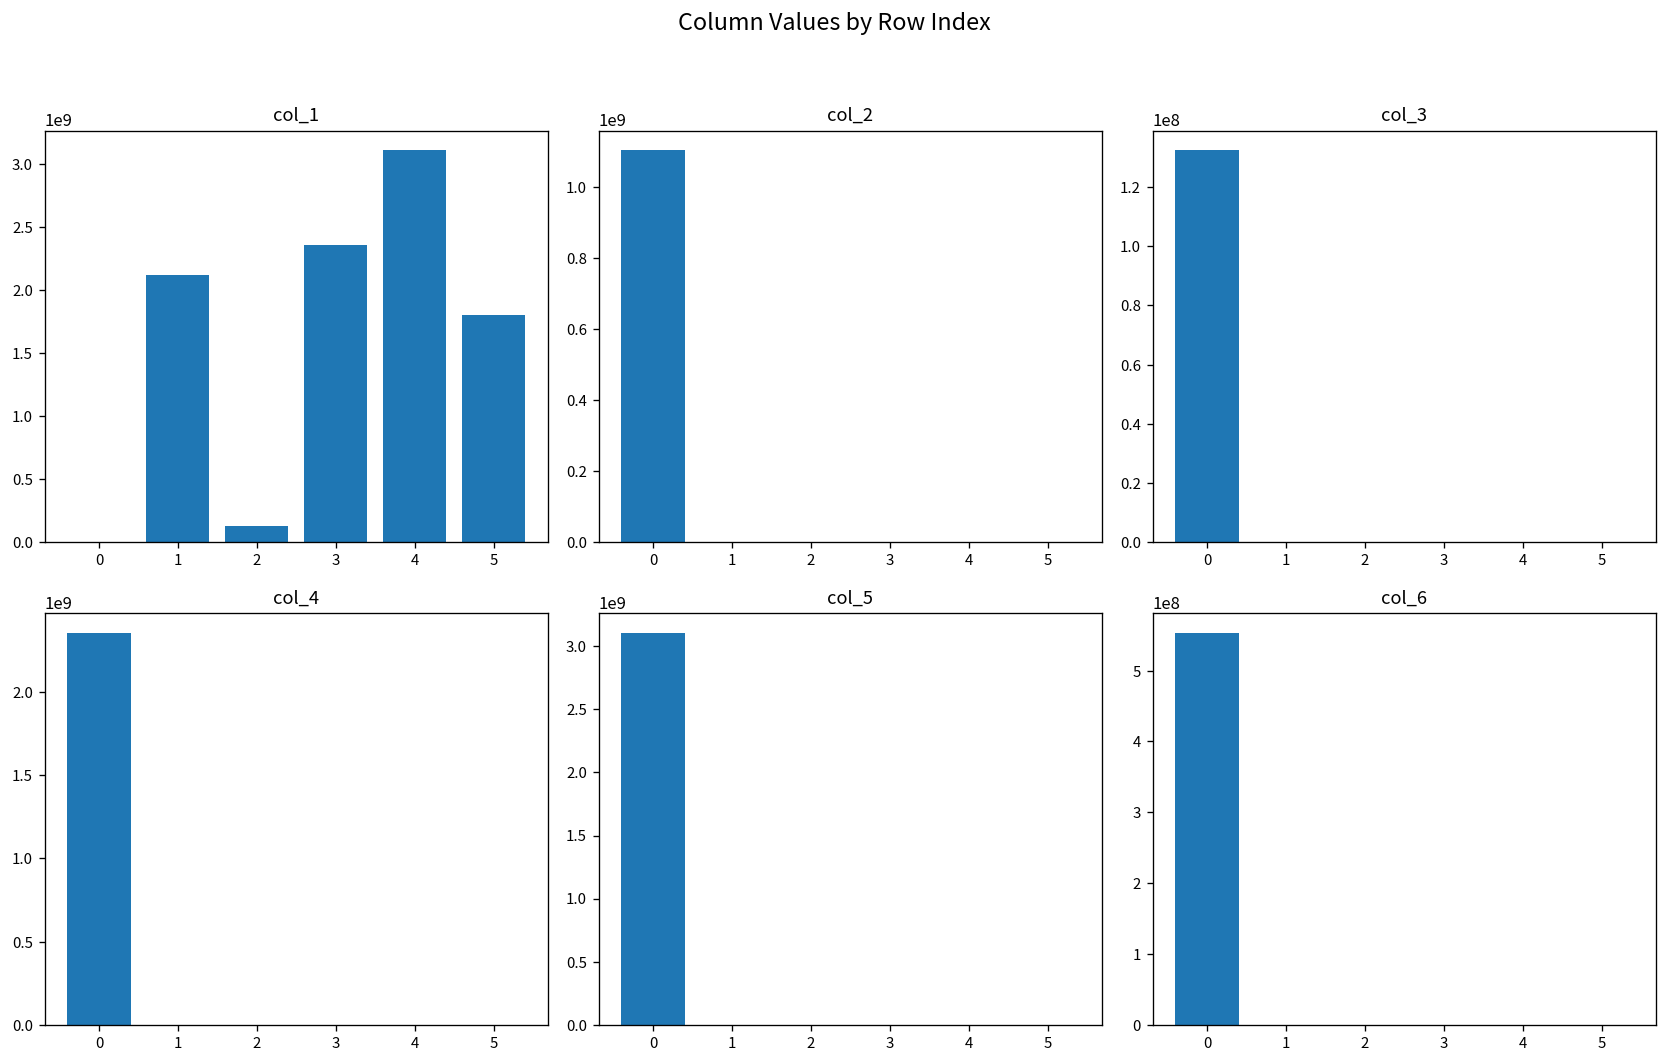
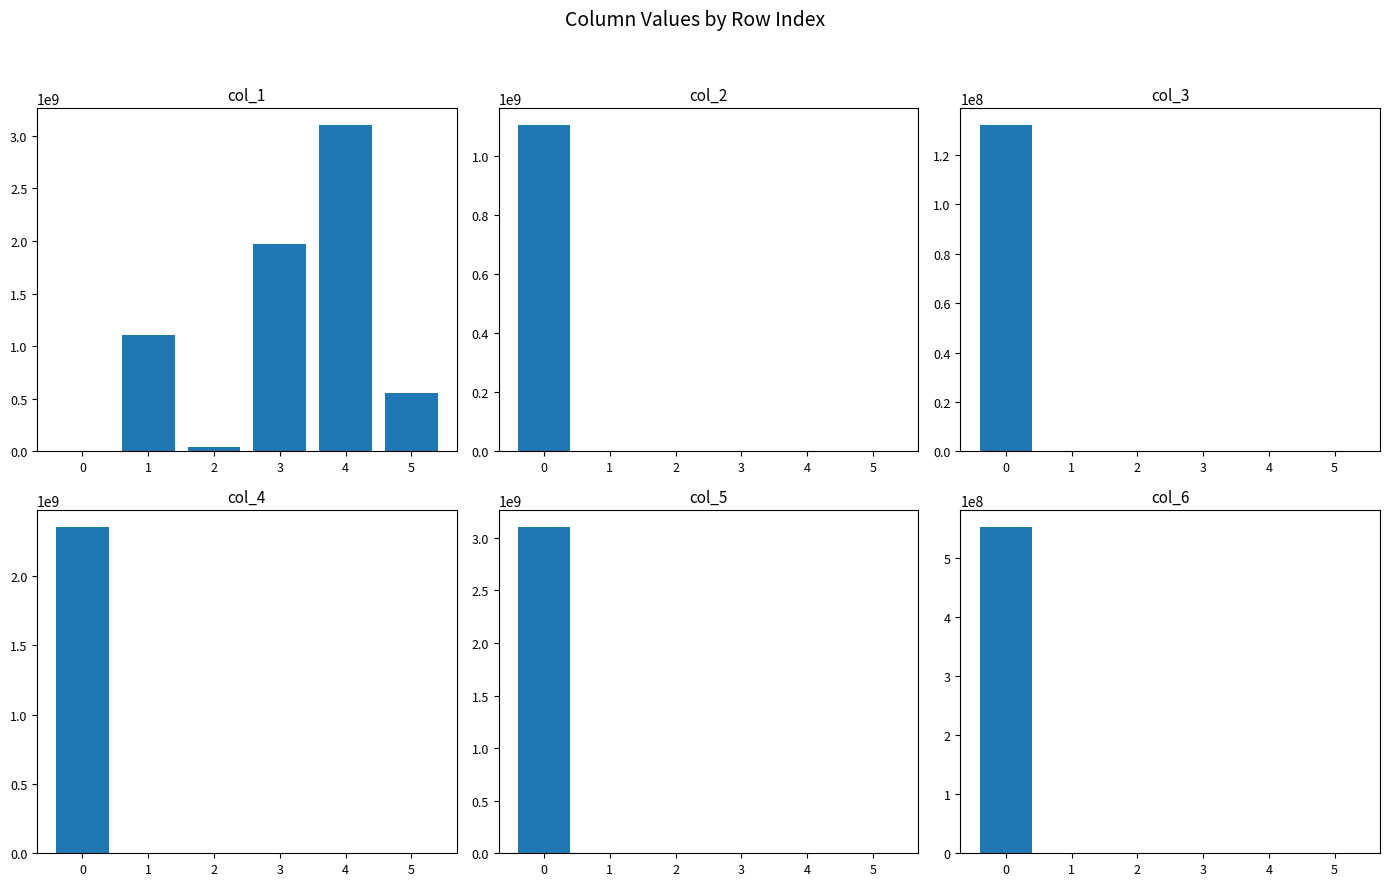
  {
    "col_1": {
-     "1": 2120000000,
-     "2": 130000000,
-     "3": 2360000000,
+     "1": 1100000000,
+     "2": 40000000,
+     "3": 1970000000,
      "4": 3110000000,
-     "5": 1800000000
+     "5": 550000000
    },
    "col_2": {
      "0": 1100000000,
      "1": 0,
      "2": 0
    },
    "col_3": {
      "0": 132000000,
      "1": 0,
      "2": 0,
      "3": 0,
      "4": 0,
      "5": 0
    },
    "col_4": {
      "0": 2360000000,
      "2": 0,
      "3": 0
    },
    "col_5": {
      "0": 3110000000,
      "2": 0,
      "4": 0
    },
    "col_6": {
      "0": 550000000,
      "2": 0,
      "5": 0
    }
  }
